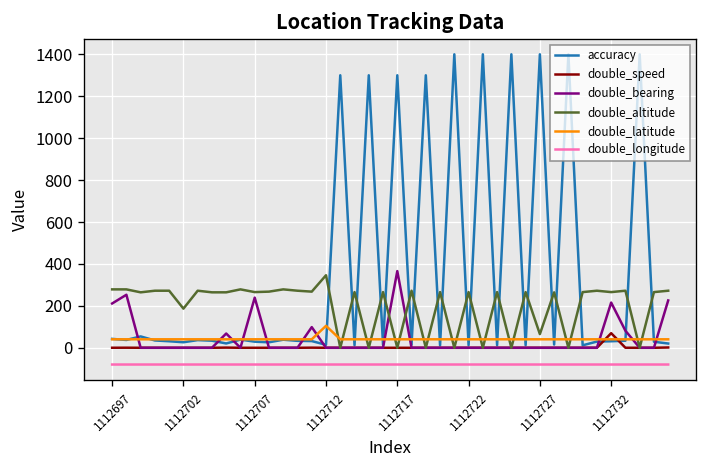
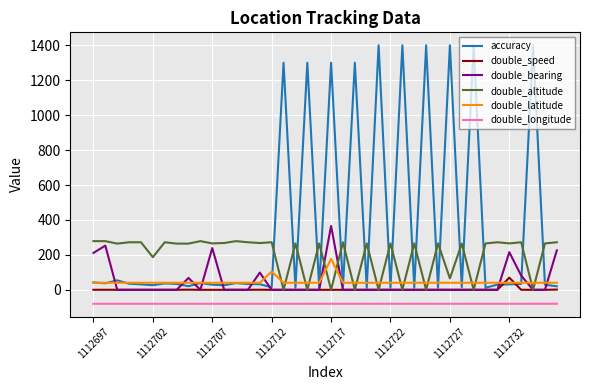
  {
    "accuracy": {
      "1112717": 1300,
      "1112727": 1400
    },
    "double_speed": {
      "1112697": 0,
      "1112707": 0,
      "1112732": 70
    },
    "double_bearing": {
      "1112697": 210,
      "1112707": 240,
      "1112717": 370,
      "1112732": 220
    },
    "double_altitude": {
      "1112697": 280,
      "1112702": 190,
      "1112707": 270,
-     "1112712": 350,
+     "1112712": 270,
      "1112722": 270,
      "1112727": 70,
      "1112732": 270
    },
    "double_latitude": {
      "1112712": 100,
-     "1112717": 40,
+     "1112717": 180,
      "1112722": 40,
      "1112727": 40
    },
    "double_longitude": {
      "1112697": -80,
      "1112702": -80,
      "1112707": -80,
      "1112712": -80,
      "1112717": -80,
      "1112722": -80,
      "1112727": -80,
      "1112732": -80
    }
  }
